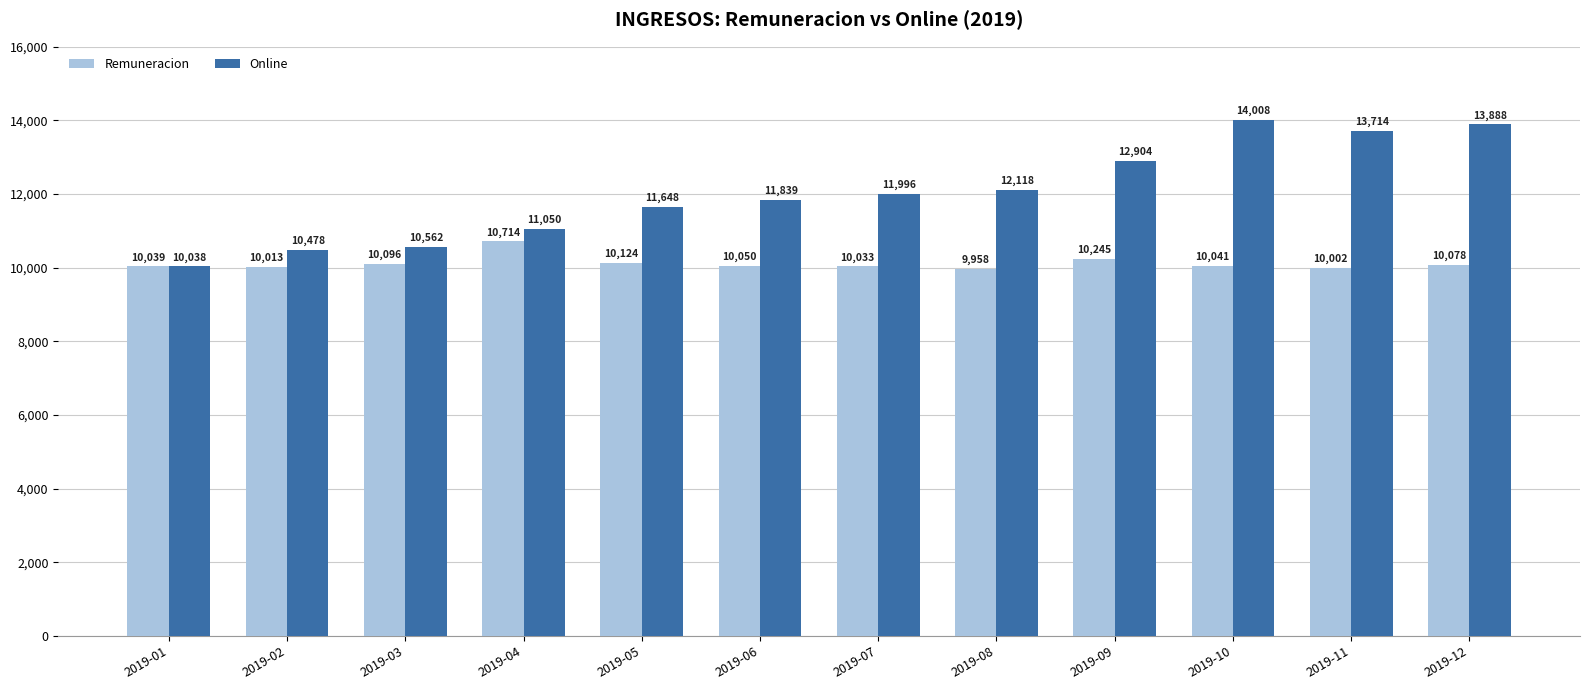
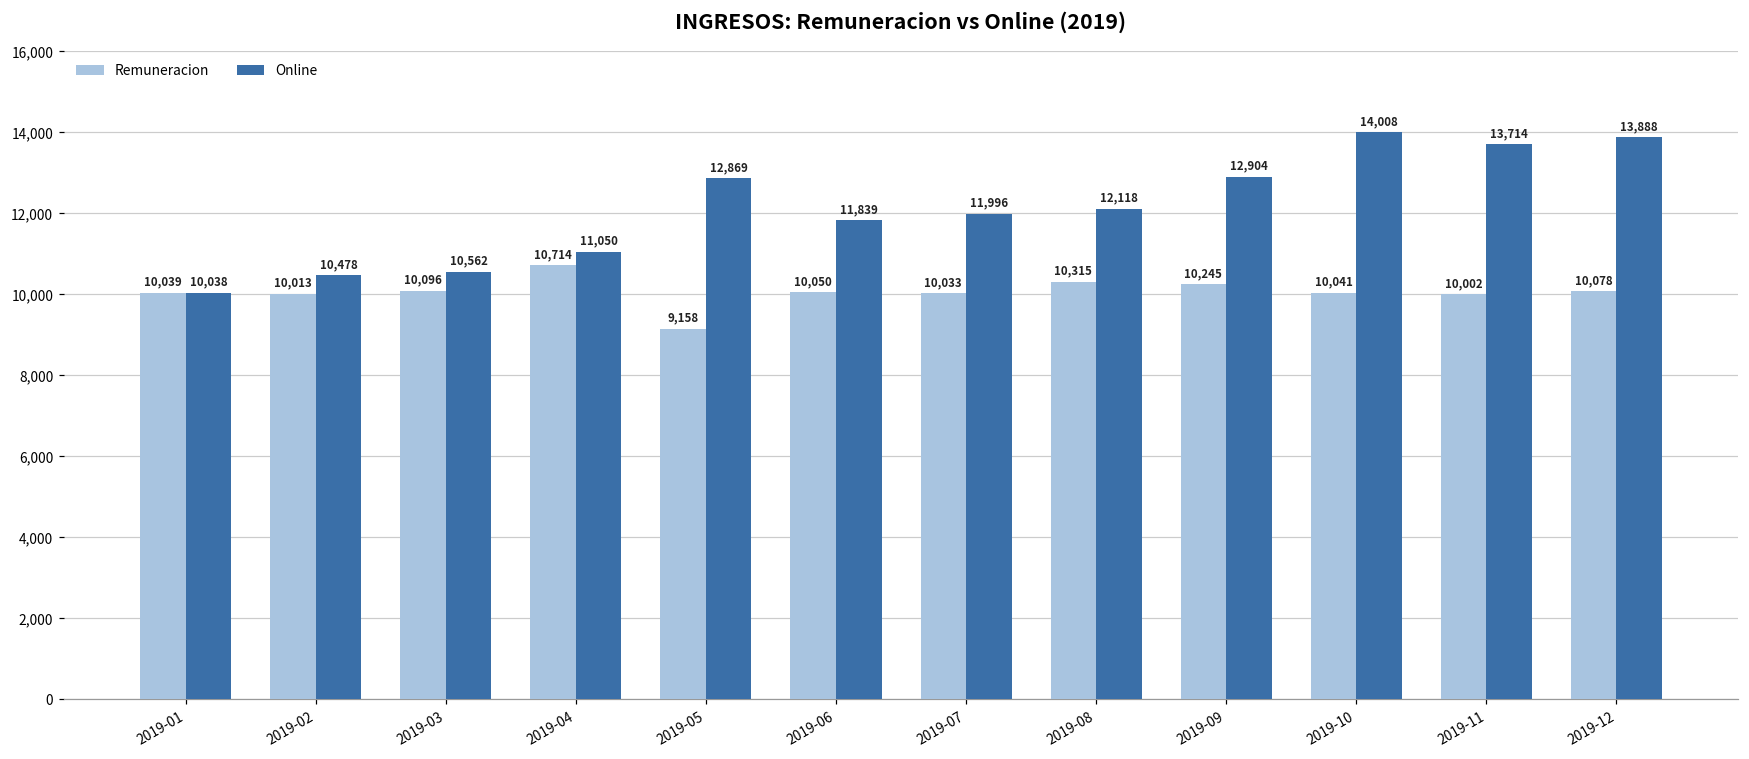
  {
    "Remuneracion": {
      "2019-01": "10,039",
      "2019-02": "10,013",
      "2019-03": "10,096",
      "2019-04": "10,714",
-     "2019-05": "10,124",
+     "2019-05": "9,158",
      "2019-06": "10,050",
      "2019-07": "10,033",
-     "2019-08": "9,958",
+     "2019-08": "10,315",
      "2019-09": "10,245",
      "2019-10": "10,041",
      "2019-11": "10,002",
      "2019-12": "10,078"
    },
    "Online": {
      "2019-01": "10,038",
      "2019-02": "10,478",
      "2019-03": "10,562",
      "2019-04": "11,050",
-     "2019-05": "11,648",
+     "2019-05": "12,869",
      "2019-06": "11,839",
      "2019-07": "11,996",
      "2019-08": "12,118",
      "2019-09": "12,904",
      "2019-10": "14,008",
      "2019-11": "13,714",
      "2019-12": "13,888"
    }
  }
